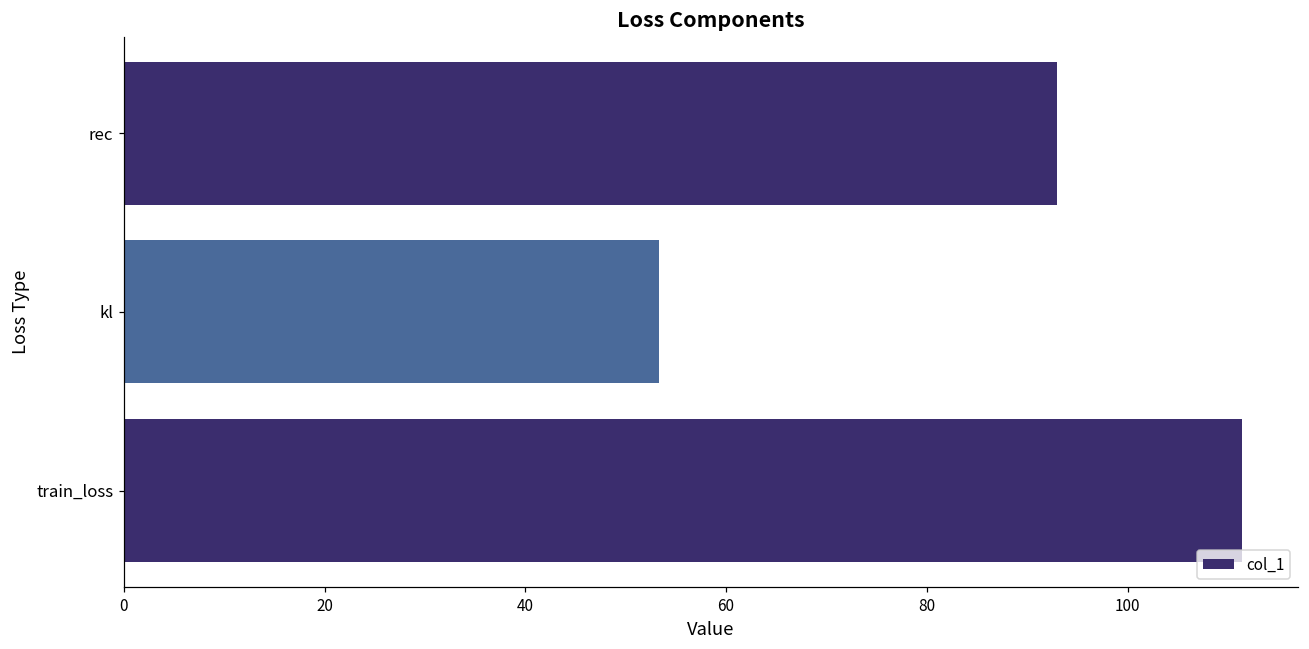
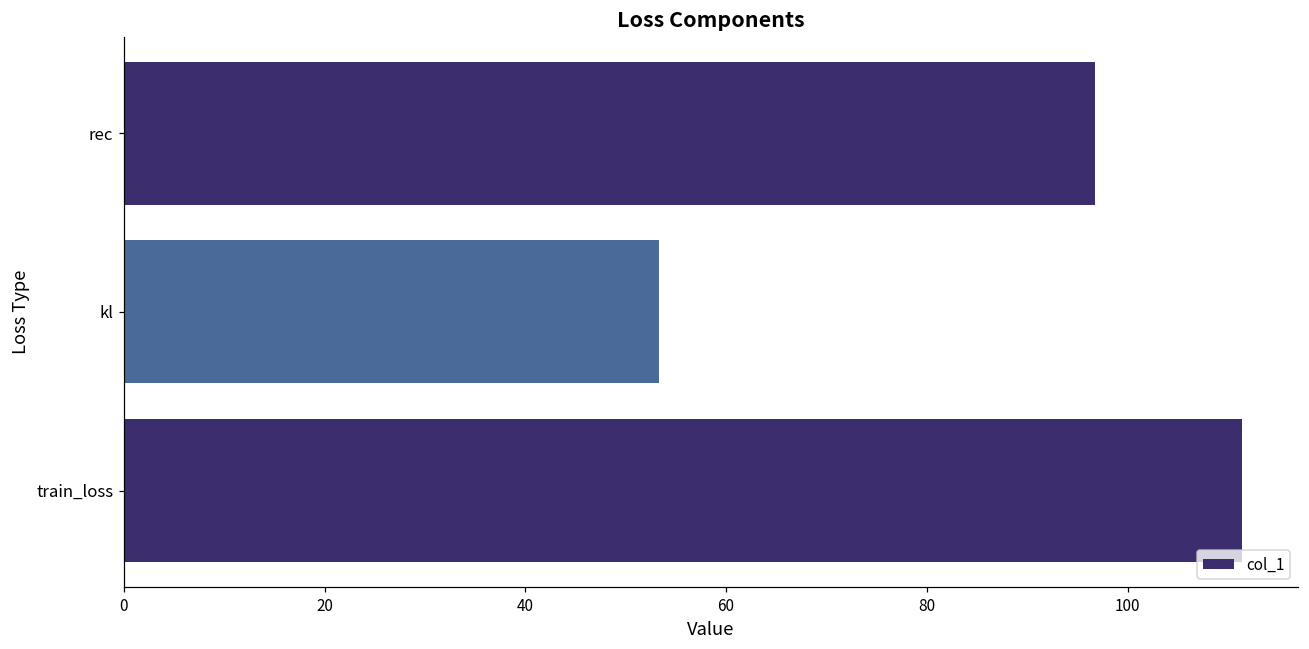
  {
-   "rec": 93,
+   "rec": 97,
    "kl": 53,
    "train_loss": 111
  }
